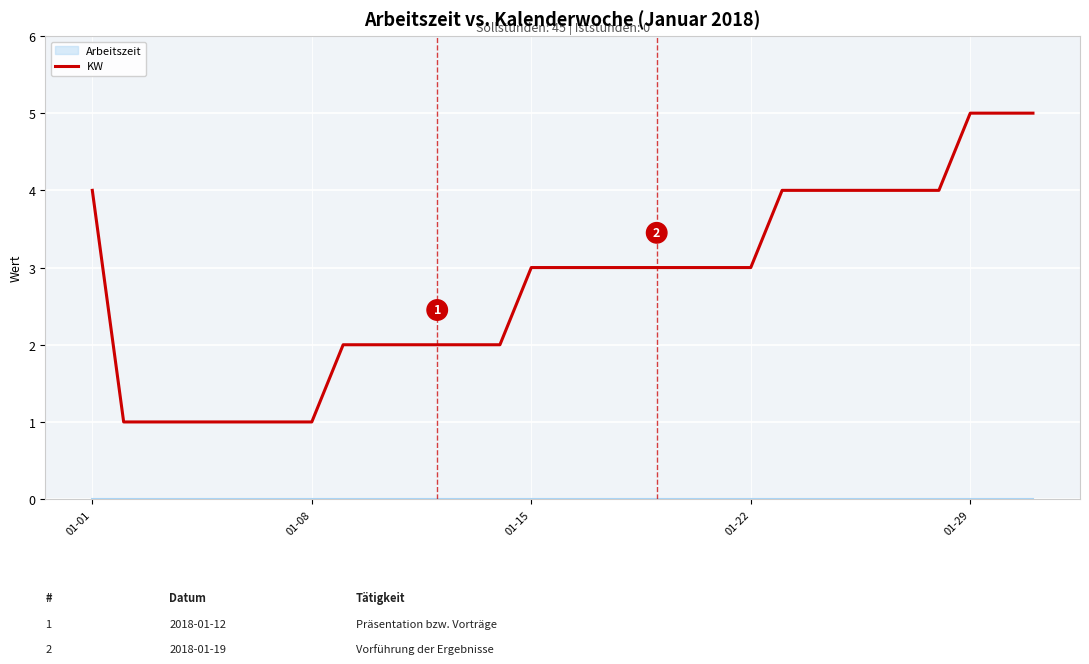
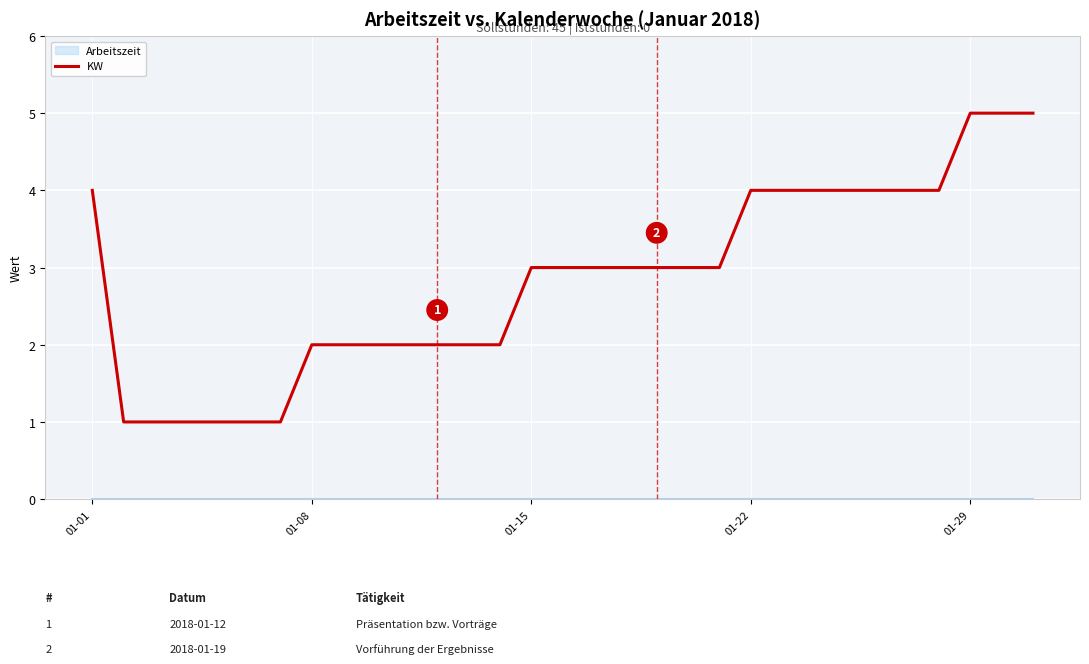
  {
    "Arbeitszeit": {
      "01-01": 0,
      "01-08": 0,
      "01-15": 0,
      "01-22": 0,
      "01-29": 0
    },
    "KW": {
      "01-01": 4,
-     "01-08": 1,
+     "01-08": 2,
      "01-15": 3,
-     "01-22": 3,
+     "01-22": 4,
      "01-29": 5
    }
  }
